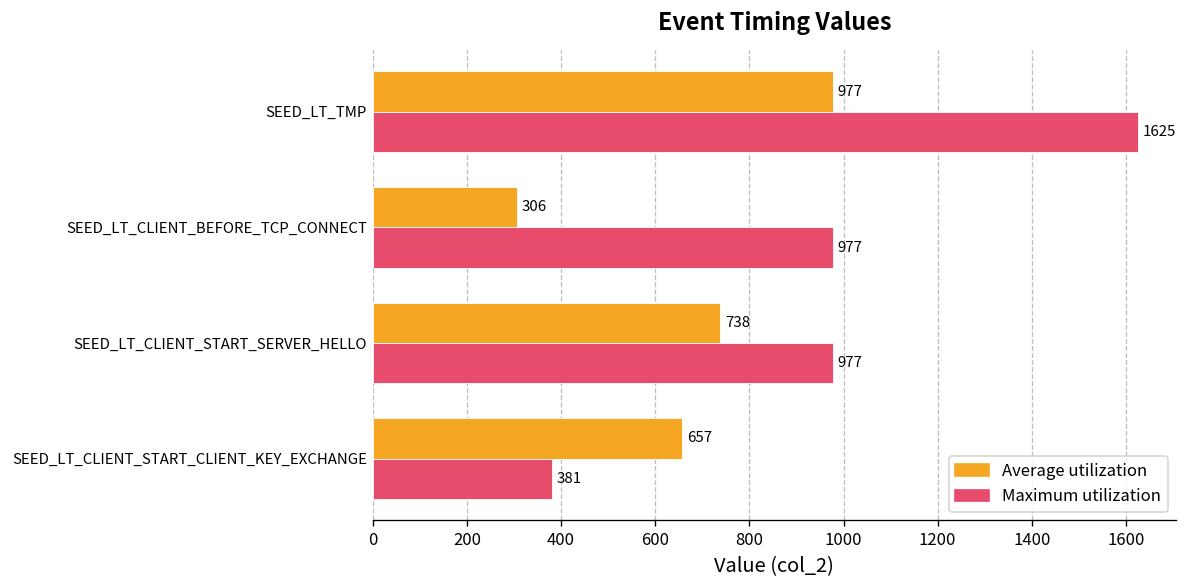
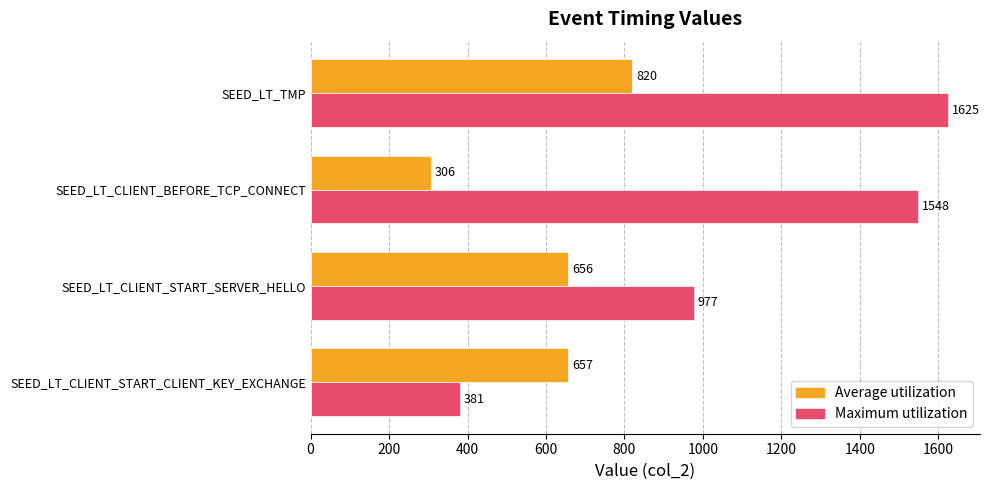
  {
    "Average utilization": {
-     "SEED_LT_TMP": 977,
+     "SEED_LT_TMP": 820,
      "SEED_LT_CLIENT_BEFORE_TCP_CONNECT": 306,
-     "SEED_LT_CLIENT_START_SERVER_HELLO": 738,
+     "SEED_LT_CLIENT_START_SERVER_HELLO": 656,
      "SEED_LT_CLIENT_START_CLIENT_KEY_EXCHANGE": 657
    },
    "Maximum utilization": {
      "SEED_LT_TMP": 1625,
-     "SEED_LT_CLIENT_BEFORE_TCP_CONNECT": 977,
+     "SEED_LT_CLIENT_BEFORE_TCP_CONNECT": 1548,
      "SEED_LT_CLIENT_START_SERVER_HELLO": 977,
      "SEED_LT_CLIENT_START_CLIENT_KEY_EXCHANGE": 381
    }
  }
